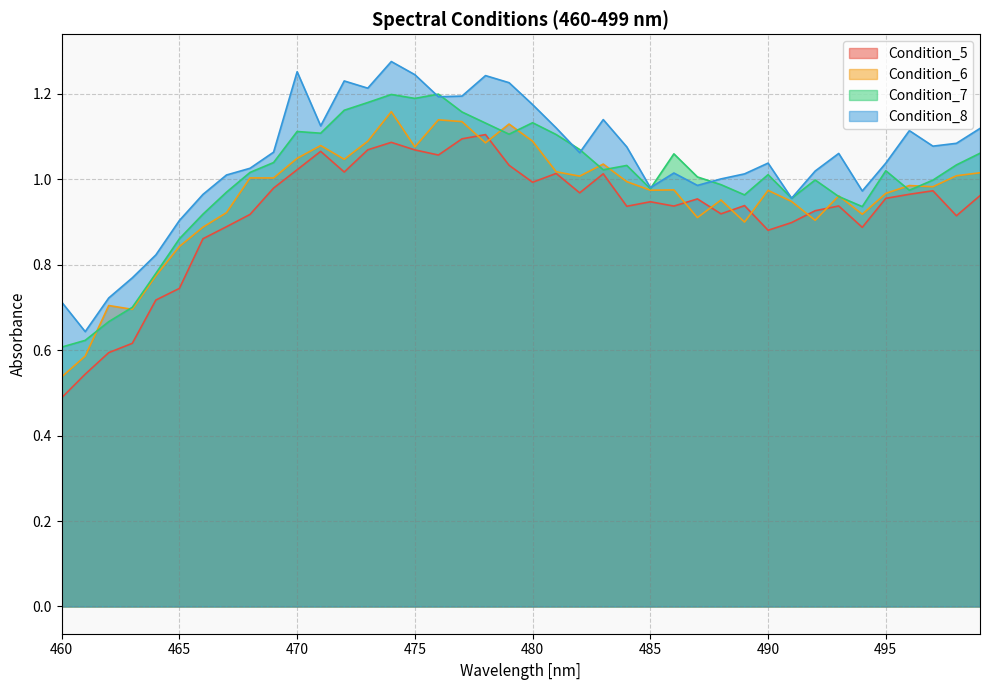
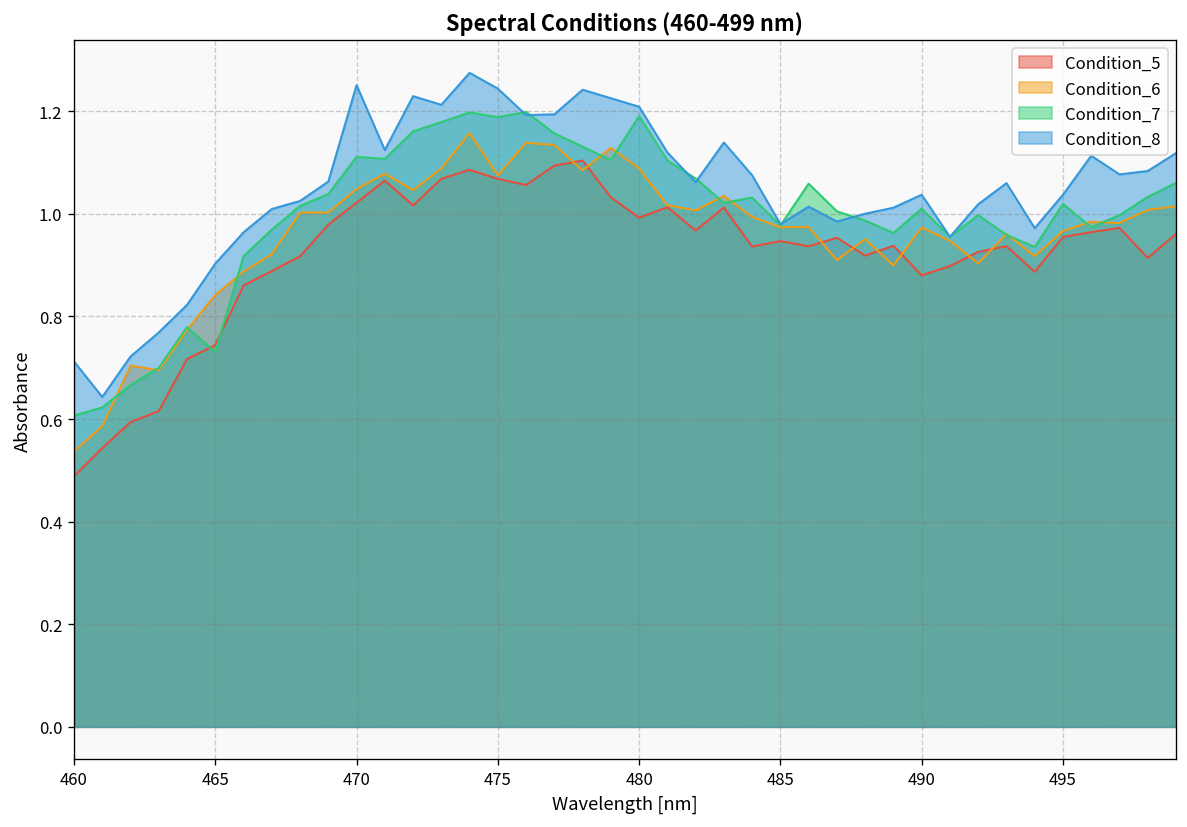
  {
    "Condition_5": {
      "460": 0.49,
      "465": 0.74,
      "470": 1.02,
      "475": 1.07,
      "480": 0.99,
      "485": 0.95,
      "490": 0.88,
      "495": 0.95
    },
    "Condition_6": {
      "460": 0.54,
      "465": 0.84,
      "470": 1.05,
      "475": 1.08,
      "480": 1.09,
      "490": 0.97,
      "495": 0.97
    },
    "Condition_7": {
      "460": 0.61,
-     "465": 0.86,
+     "465": 0.73,
      "470": 1.11,
      "475": 1.19,
-     "480": 1.13,
+     "480": 1.19,
      "490": 1.01,
      "495": 1.02
    },
    "Condition_8": {
      "460": 0.71,
      "465": 0.90,
      "470": 1.25,
      "475": 1.24,
-     "480": 1.17,
+     "480": 1.21,
      "490": 1.04,
      "495": 1.04
    }
  }
